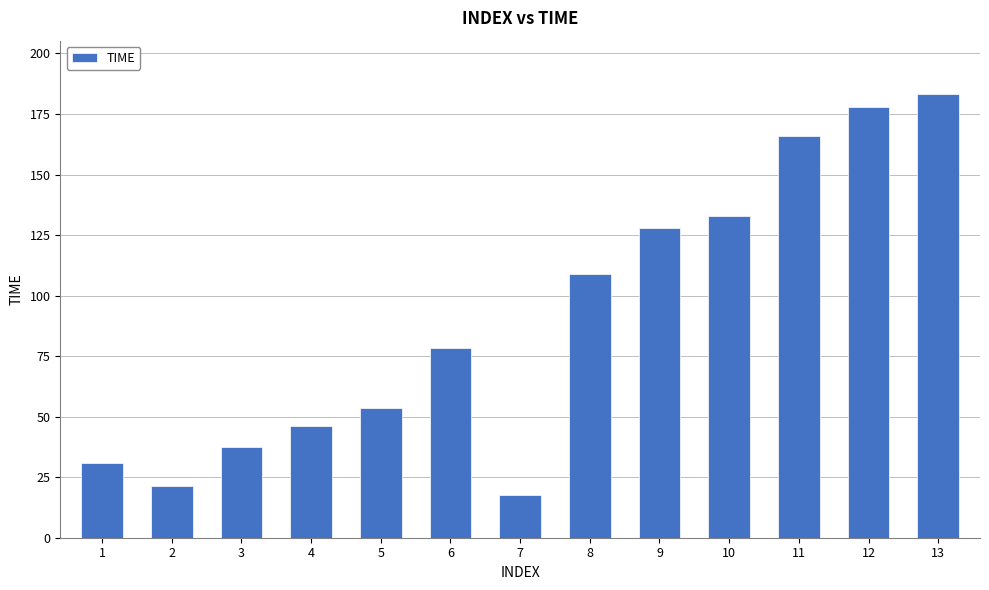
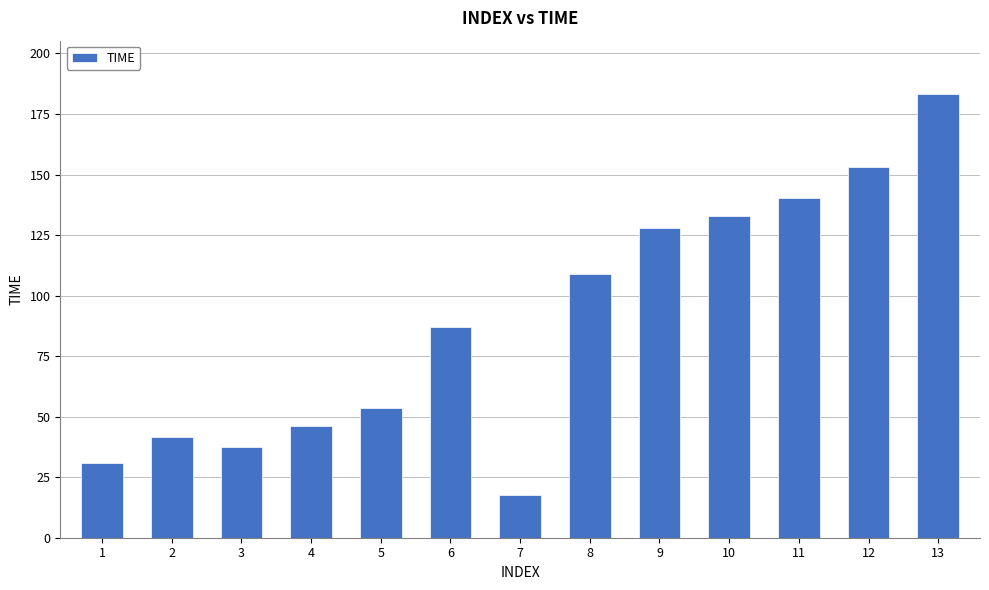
  {
    "1": 31,
-   "2": 21,
+   "2": 42,
    "3": 37,
    "4": 46,
    "5": 54,
-   "6": 78,
+   "6": 87,
    "7": 18,
    "8": 109,
    "9": 128,
    "10": 133,
-   "11": 166,
-   "12": 178,
+   "11": 140,
+   "12": 153,
    "13": 183
  }
